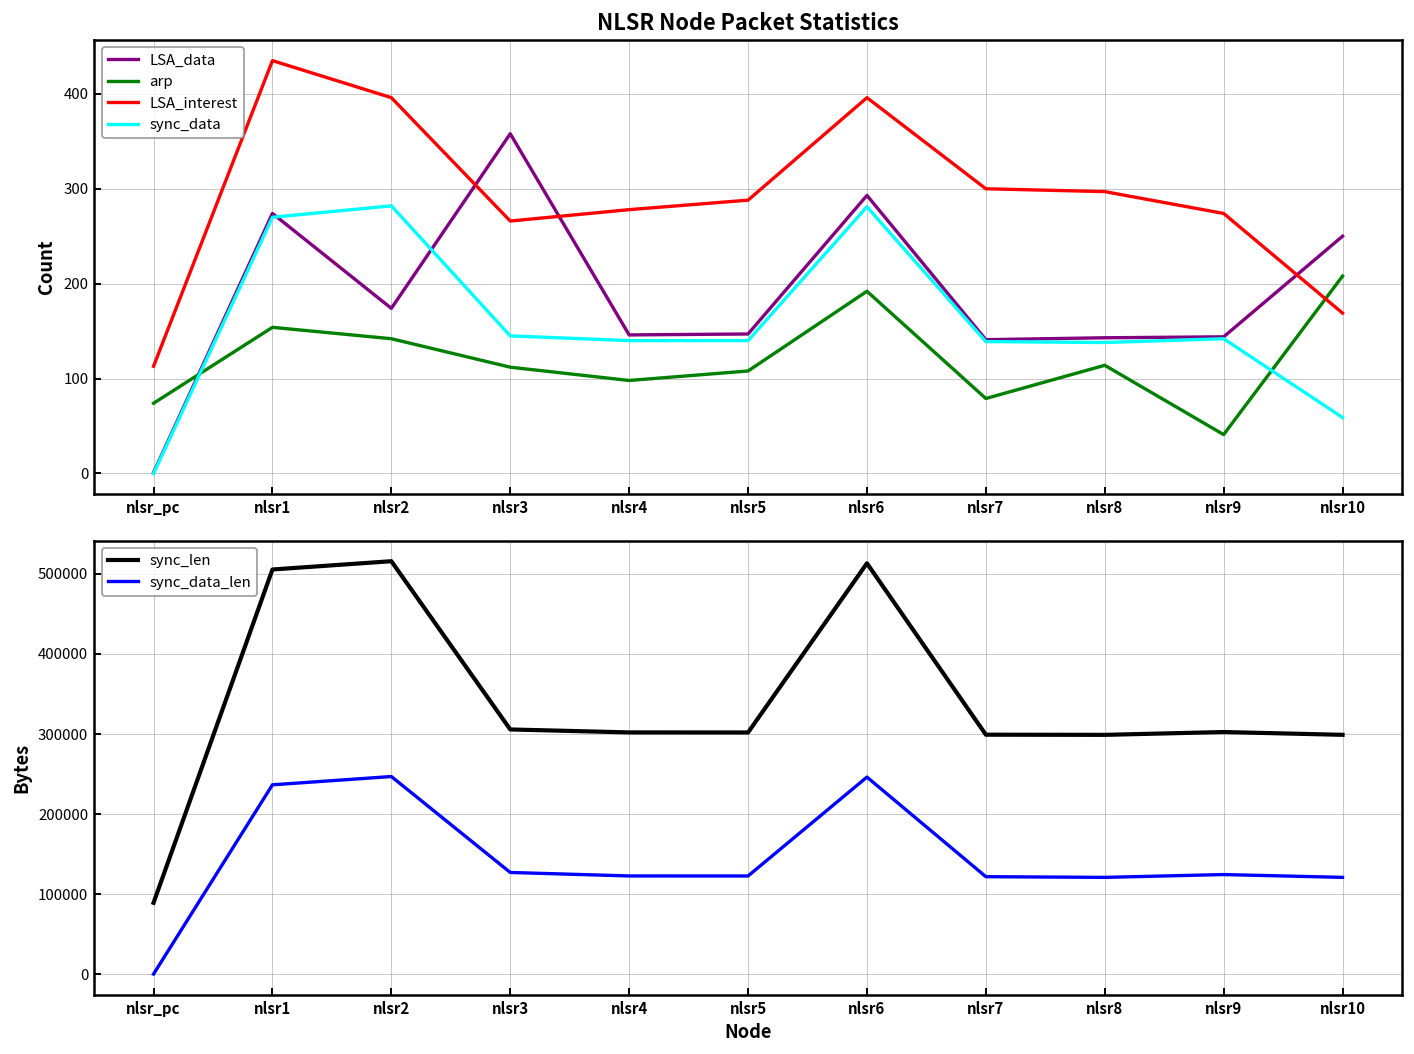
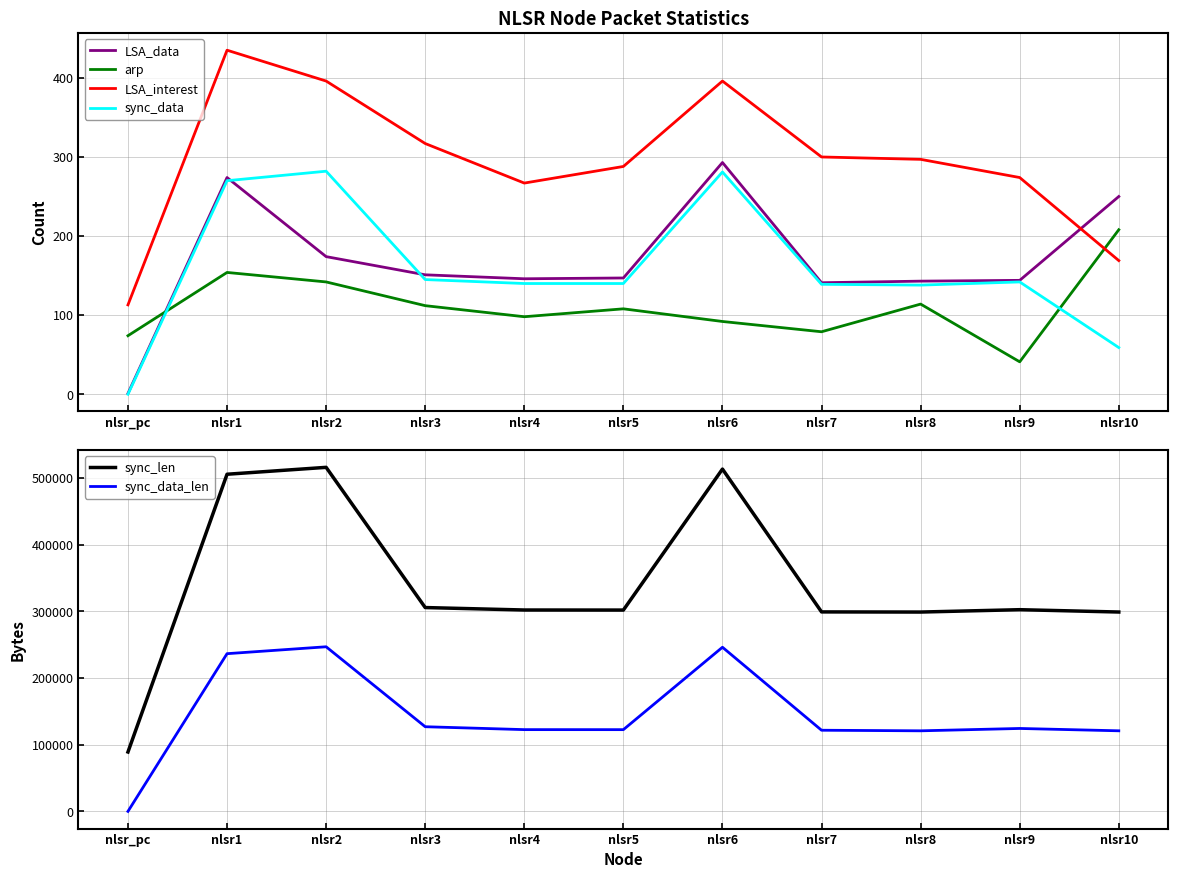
  {
    "NLSR Node Packet Statistics": {
      "LSA_data": {
        "nlsr1": 270,
        "nlsr2": 170,
-       "nlsr3": 360,
+       "nlsr3": 150,
        "nlsr4": 150,
        "nlsr5": 150,
        "nlsr6": 290,
        "nlsr8": 140,
        "nlsr10": 250
      },
      "arp": {
        "nlsr_pc": 70,
        "nlsr1": 150,
        "nlsr2": 140,
        "nlsr3": 110,
        "nlsr4": 100,
        "nlsr5": 110,
-       "nlsr6": 190,
+       "nlsr6": 90,
        "nlsr7": 80,
        "nlsr8": 110,
        "nlsr9": 40,
        "nlsr10": 210
      },
      "LSA_interest": {
        "nlsr_pc": 110,
        "nlsr1": 440,
        "nlsr2": 400,
-       "nlsr3": 270,
-       "nlsr4": 280,
+       "nlsr3": 320,
+       "nlsr4": 270,
        "nlsr5": 290,
        "nlsr6": 400,
        "nlsr7": 300,
        "nlsr8": 300,
        "nlsr9": 270,
        "nlsr10": 170
      },
      "sync_data": {
        "nlsr1": 270,
        "nlsr2": 280,
        "nlsr3": 150,
        "nlsr4": 140,
        "nlsr5": 140,
        "nlsr6": 280,
        "nlsr8": 140,
        "nlsr10": 60
      }
    }
  }
